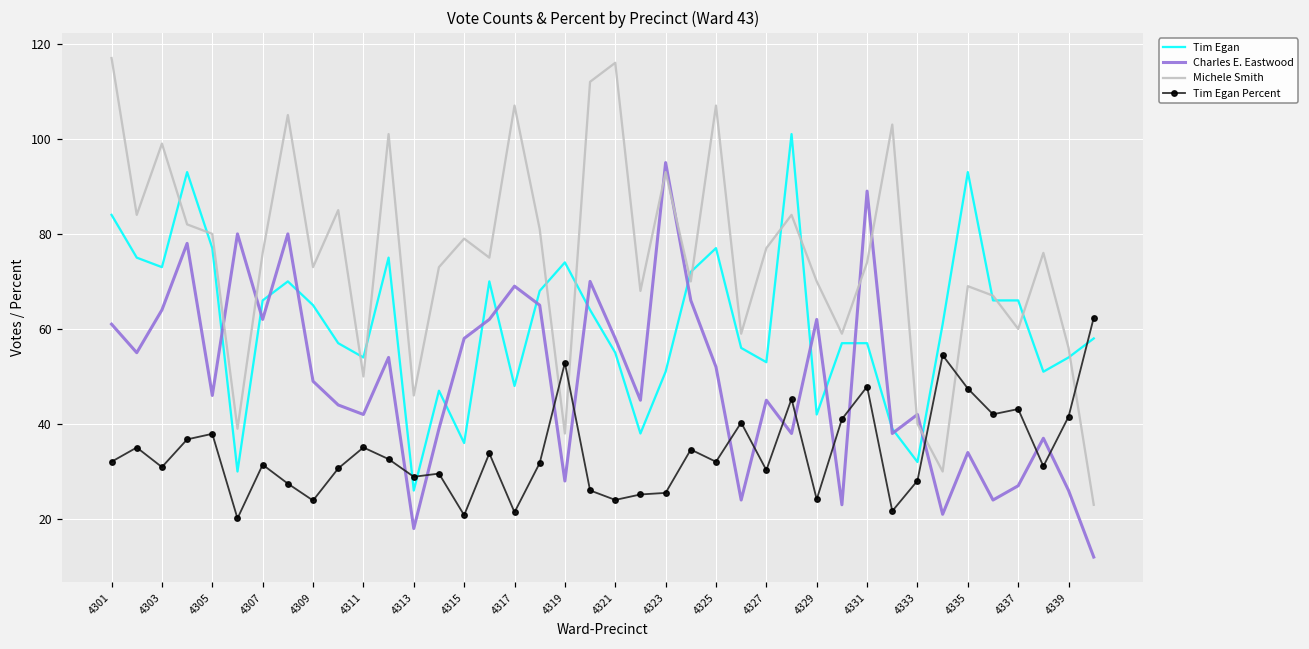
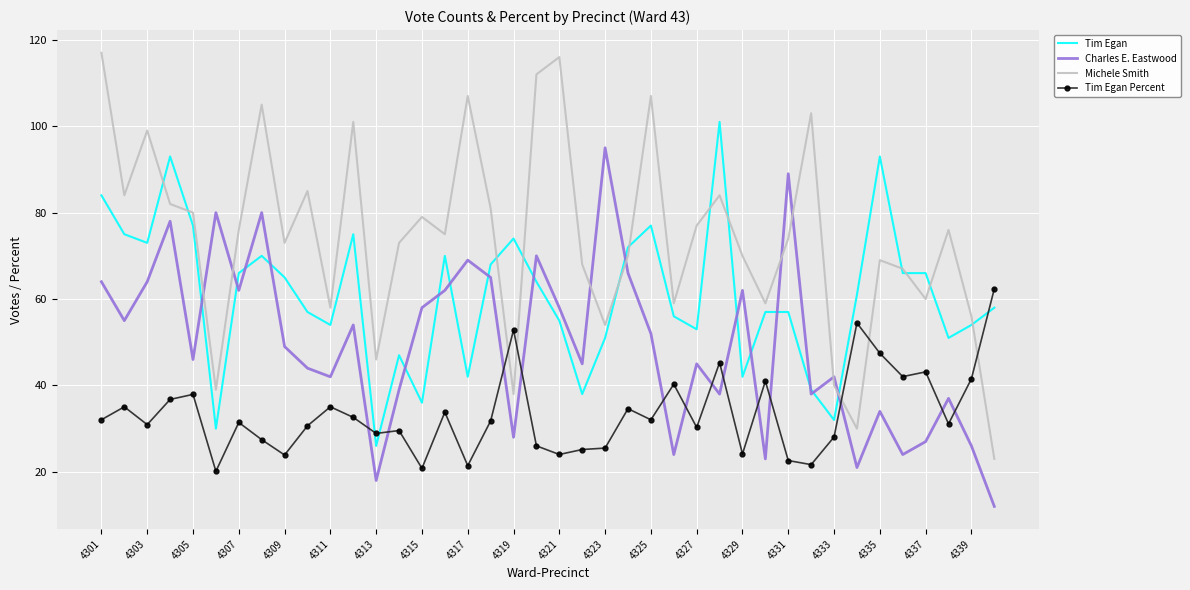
  {
    "Tim Egan": {
      "4301": 84,
      "4303": 73,
      "4305": 77,
      "4307": 66,
      "4309": 65,
      "4311": 54,
      "4313": 26,
      "4315": 36,
-     "4317": 48,
+     "4317": 42,
      "4319": 74,
      "4321": 55,
      "4323": 51,
      "4325": 77,
      "4327": 53,
      "4329": 42,
      "4331": 57,
      "4333": 32,
      "4335": 93,
      "4337": 66,
      "4339": 54
    },
    "Charles E. Eastwood": {
-     "4301": 61,
+     "4301": 64,
      "4303": 64,
      "4305": 46,
      "4307": 62,
      "4309": 49,
      "4311": 42,
      "4313": 18,
      "4315": 58,
      "4317": 69,
      "4319": 28,
      "4321": 58,
      "4323": 95,
      "4325": 52,
      "4327": 45,
      "4329": 62,
      "4331": 89,
      "4333": 42,
      "4335": 34,
      "4337": 27,
      "4339": 26
    },
    "Michele Smith": {
      "4301": 117,
      "4303": 99,
      "4305": 80,
      "4307": 76,
      "4309": 73,
-     "4311": 50,
+     "4311": 58,
      "4313": 46,
      "4315": 79,
      "4317": 107,
      "4319": 38,
      "4321": 116,
-     "4323": 93,
+     "4323": 54,
      "4325": 107,
      "4327": 77,
      "4329": 70,
      "4331": 74,
      "4333": 40,
      "4335": 69,
      "4337": 60,
      "4339": 56
    },
    "Tim Egan Percent": {
      "4301": 32,
      "4303": 31,
      "4305": 38,
      "4307": 31,
      "4309": 24,
      "4311": 35,
      "4313": 29,
      "4315": 21,
      "4317": 21,
      "4319": 53,
      "4321": 24,
      "4323": 26,
      "4325": 32,
      "4327": 30,
      "4329": 24,
-     "4331": 48,
+     "4331": 23,
      "4333": 28,
      "4335": 47,
      "4337": 43,
      "4339": 42
    }
  }
